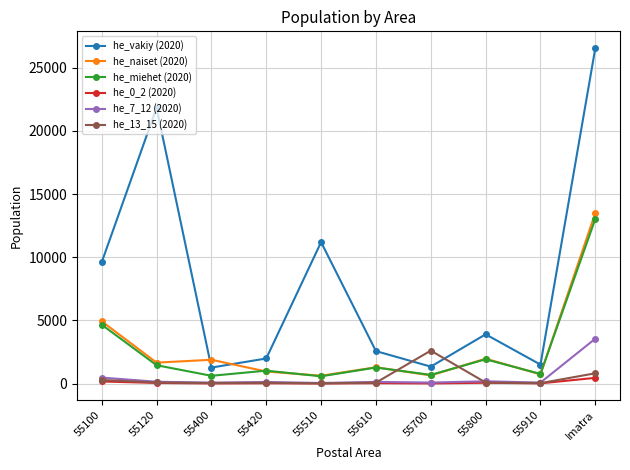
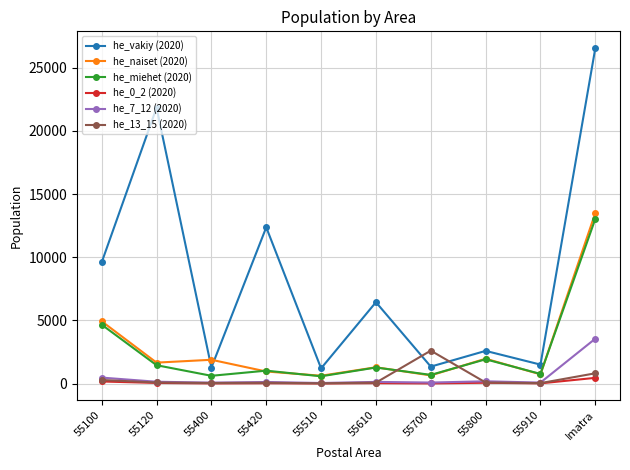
  {
    "he_vakiy (2020)": {
      "55100": 9600,
      "55400": 1300,
-     "55420": 2000,
-     "55510": 11200,
-     "55610": 2600,
+     "55420": 12400,
+     "55510": 1200,
+     "55610": 6400,
      "55700": 1400,
-     "55800": 3900,
+     "55800": 2600,
      "55910": 1500,
      "Imatra": 26600
    },
    "he_naiset (2020)": {
      "55100": 4900,
      "55120": 1700,
      "55400": 1900,
      "Imatra": 13500
    },
    "he_miehet (2020)": {
      "55100": 4700,
      "55120": 1500,
      "55400": 600,
      "Imatra": 13000
    },
    "he_0_2 (2020)": {
      "Imatra": 500
    },
    "he_7_12 (2020)": {
      "Imatra": 3600
    },
    "he_13_15 (2020)": {
      "55700": 2600,
      "Imatra": 800
    }
  }
